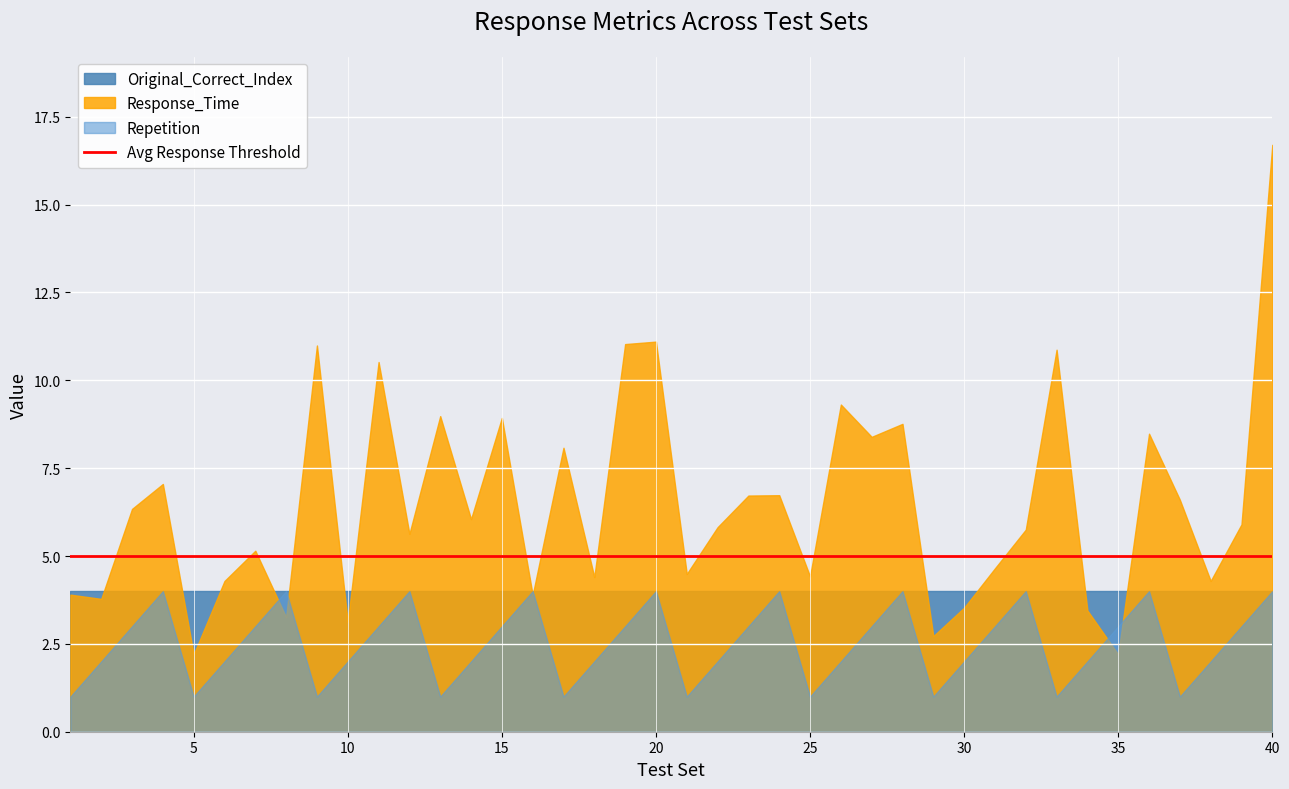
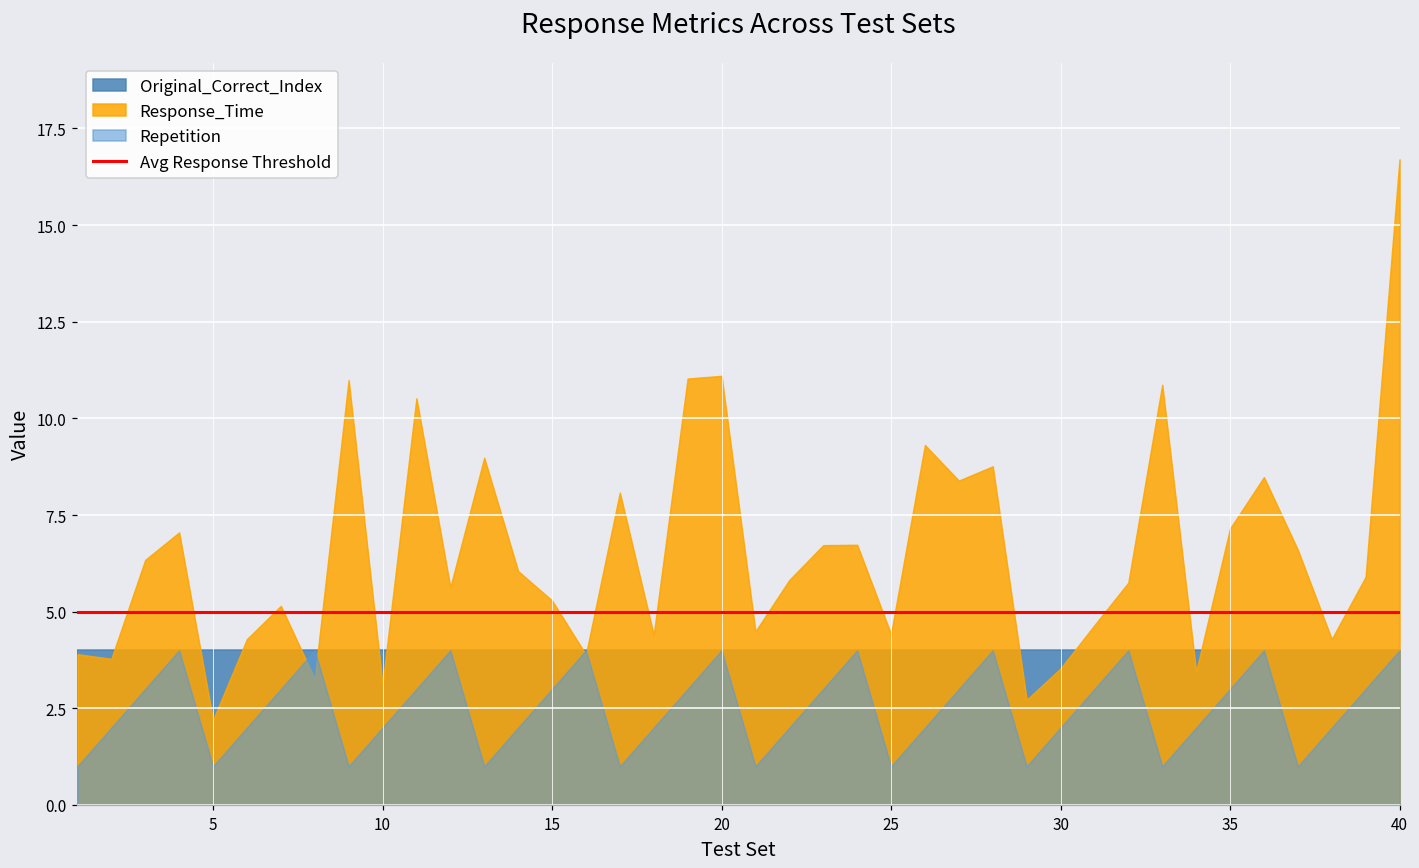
  {
    "Response_Time": {
      "5": 2.2,
      "10": 3.1,
-     "15": 8.9,
+     "15": 5.3,
      "20": 11.1,
      "25": 4.4,
      "30": 3.5,
-     "35": 2.2,
+     "35": 7.2,
      "40": 16.7
    }
  }
